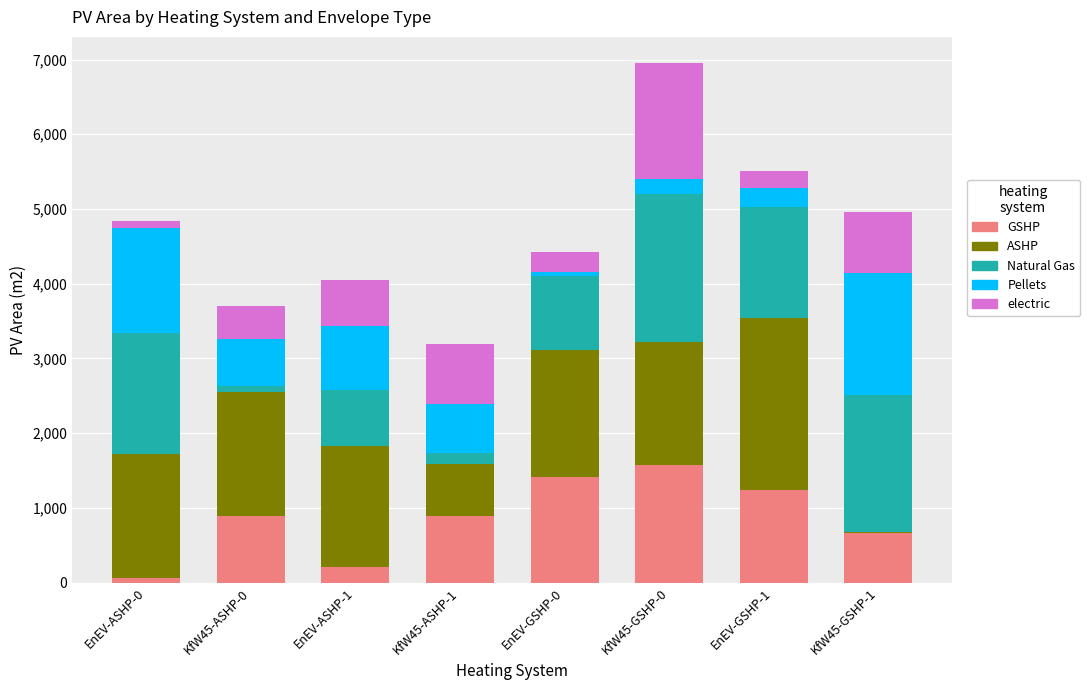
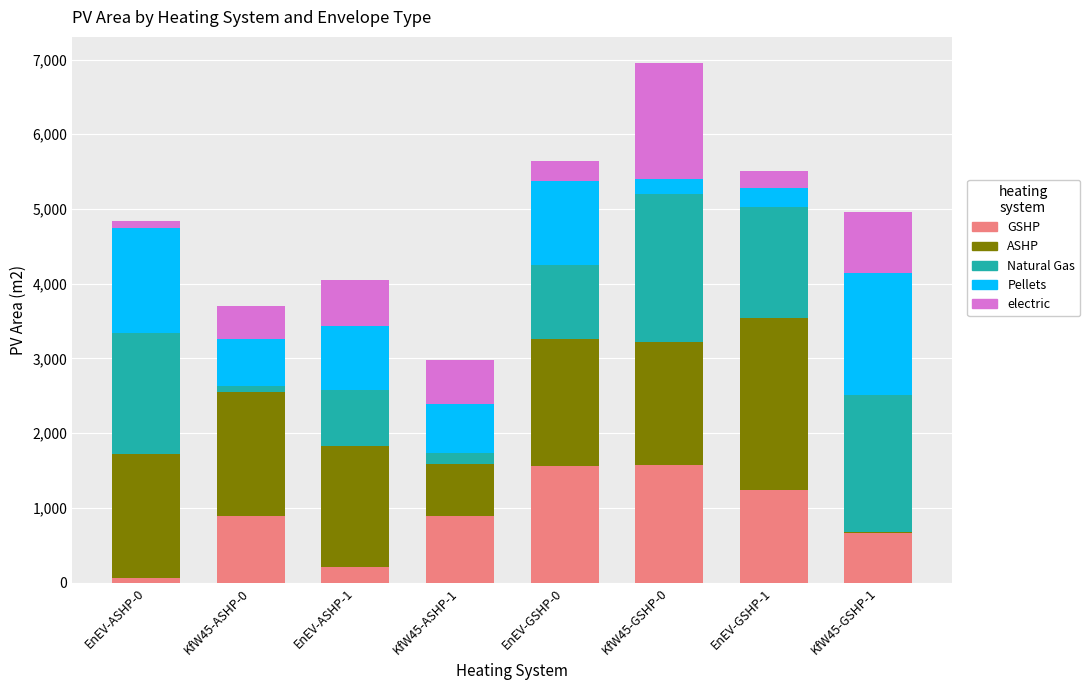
  {
    "GSHP": {
      "EnEV-ASHP-0": "100",
      "KfW45-ASHP-0": "900",
      "EnEV-ASHP-1": "200",
      "KfW45-ASHP-1": "900",
-     "EnEV-GSHP-0": "1,400",
+     "EnEV-GSHP-0": "1,600",
      "KfW45-GSHP-0": "1,600",
      "EnEV-GSHP-1": "1,200",
      "KfW45-GSHP-1": "700"
    },
    "ASHP": {
      "EnEV-ASHP-0": "1,700",
      "KfW45-ASHP-0": "1,700",
      "EnEV-ASHP-1": "1,600",
      "KfW45-ASHP-1": "700",
      "EnEV-GSHP-0": "1,700",
      "KfW45-GSHP-0": "1,600",
      "EnEV-GSHP-1": "2,300"
    },
    "Natural Gas": {
      "EnEV-ASHP-0": "1,600",
      "KfW45-ASHP-0": "100",
      "EnEV-ASHP-1": "700",
      "KfW45-ASHP-1": "100",
      "EnEV-GSHP-0": "1,000",
      "KfW45-GSHP-0": "2,000",
      "EnEV-GSHP-1": "1,500",
      "KfW45-GSHP-1": "1,800"
    },
    "Pellets": {
      "EnEV-ASHP-0": "1,400",
      "KfW45-ASHP-0": "600",
      "EnEV-ASHP-1": "900",
      "KfW45-ASHP-1": "600",
-     "EnEV-GSHP-0": "100",
+     "EnEV-GSHP-0": "1,100",
      "KfW45-GSHP-0": "200",
      "EnEV-GSHP-1": "300",
      "KfW45-GSHP-1": "1,600"
    },
    "electric": {
      "EnEV-ASHP-0": "100",
      "KfW45-ASHP-0": "400",
      "EnEV-ASHP-1": "600",
-     "KfW45-ASHP-1": "800",
+     "KfW45-ASHP-1": "600",
      "EnEV-GSHP-0": "300",
      "KfW45-GSHP-0": "1,600",
      "EnEV-GSHP-1": "200",
      "KfW45-GSHP-1": "800"
    }
  }
